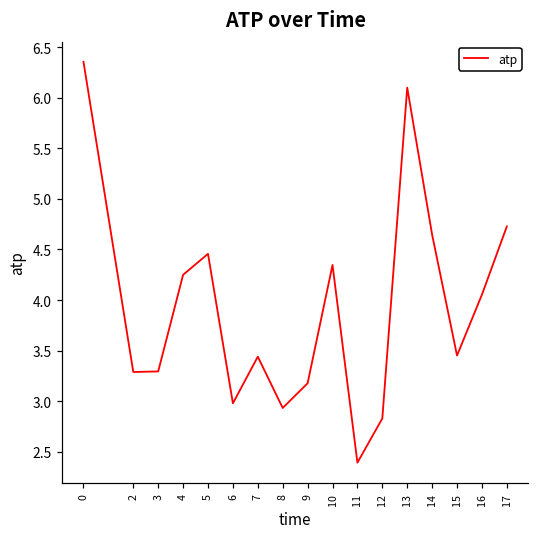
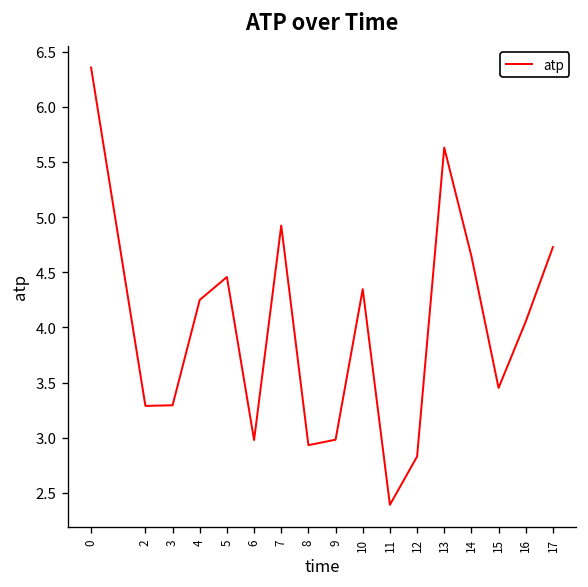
  {
    "0": 6.4,
    "2": 3.3,
    "3": 3.3,
    "4": 4.2,
    "5": 4.5,
    "6": 3.0,
-   "7": 3.4,
+   "7": 4.9,
    "8": 2.9,
-   "9": 3.2,
+   "9": 3.0,
    "10": 4.3,
    "11": 2.4,
    "12": 2.8,
-   "13": 6.1,
+   "13": 5.6,
    "14": 4.6,
    "15": 3.5,
    "16": 4.1,
    "17": 4.7
  }
